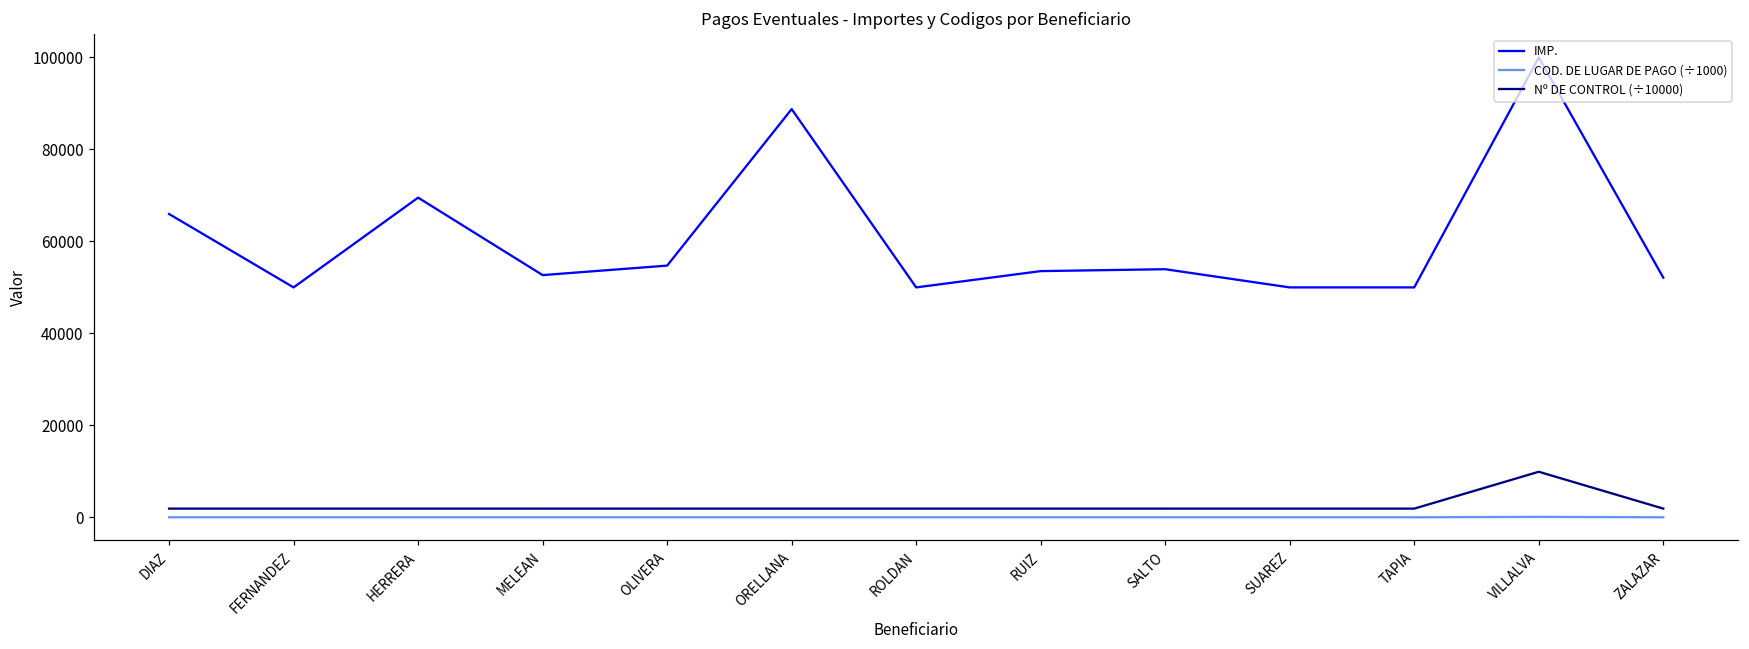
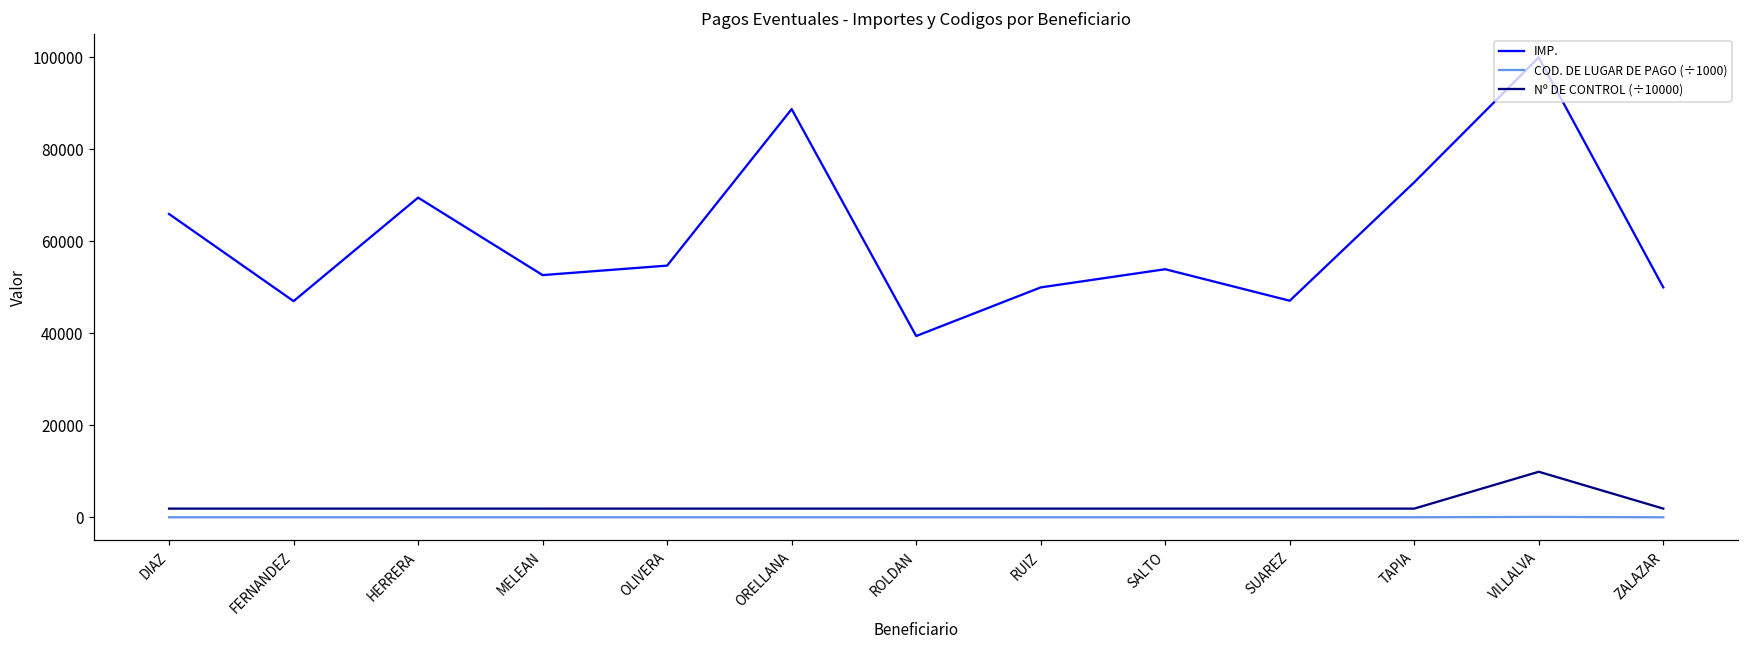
  {
    "IMP.": {
      "DIAZ": 66000,
-     "FERNANDEZ": 50000,
+     "FERNANDEZ": 47000,
      "HERRERA": 70000,
      "MELEAN": 53000,
      "OLIVERA": 55000,
      "ORELLANA": 89000,
-     "ROLDAN": 50000,
-     "RUIZ": 54000,
+     "ROLDAN": 39000,
+     "RUIZ": 50000,
      "SALTO": 54000,
-     "SUAREZ": 50000,
-     "TAPIA": 50000,
-     "ZALAZAR": 52000
+     "SUAREZ": 47000,
+     "TAPIA": 73000,
+     "ZALAZAR": 50000
    },
    "COD. DE LUGAR DE PAGO (÷1000)": {
      "DIAZ": 0,
      "FERNANDEZ": 0,
      "HERRERA": 0,
      "MELEAN": 0,
      "OLIVERA": 0,
      "ORELLANA": 0,
      "ROLDAN": 0,
      "RUIZ": 0,
      "SALTO": 0,
      "SUAREZ": 0,
      "TAPIA": 0,
      "VILLALVA": 0,
      "ZALAZAR": 0
    },
    "Nº DE CONTROL (÷10000)": {
      "DIAZ": 2000,
      "FERNANDEZ": 2000,
      "HERRERA": 2000,
      "MELEAN": 2000,
      "OLIVERA": 2000,
      "ORELLANA": 2000,
      "ROLDAN": 2000,
      "RUIZ": 2000,
      "SALTO": 2000,
      "SUAREZ": 2000,
      "TAPIA": 2000,
      "VILLALVA": 10000,
      "ZALAZAR": 2000
    }
  }
